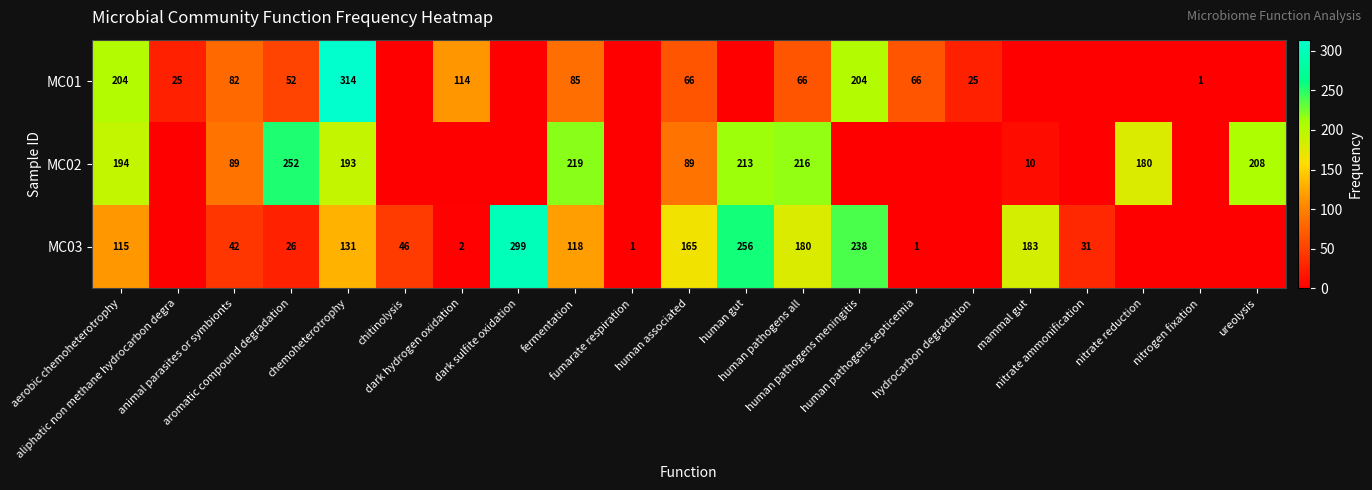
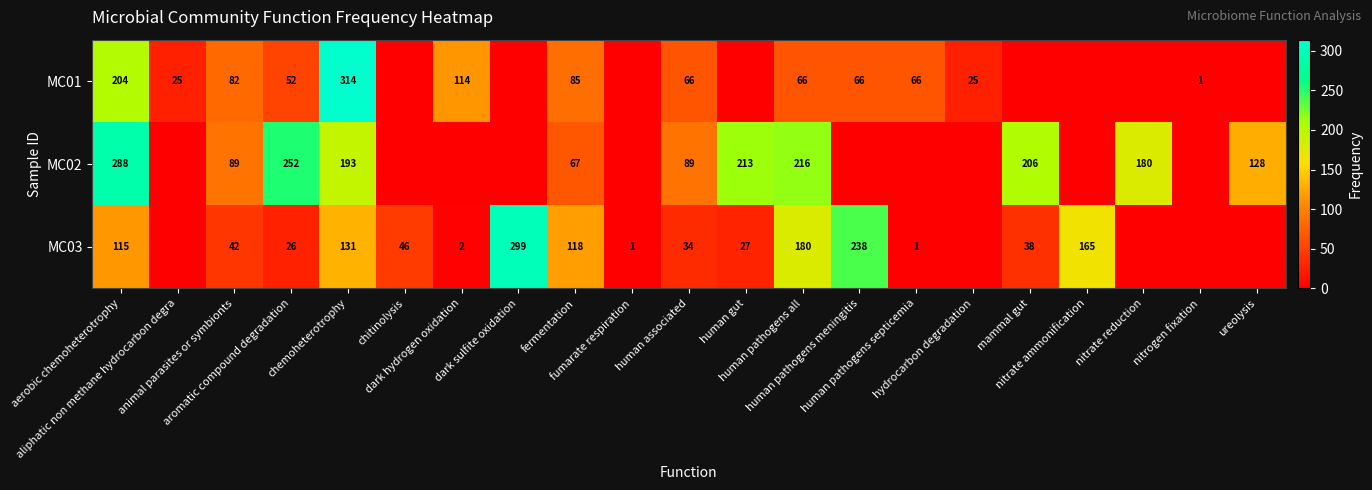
  {
    "MC01": {
      "aerobic chemoheterotrophy": 204,
      "aliphatic non methane hydrocarbon degra": 25,
      "animal parasites or symbionts": 82,
      "aromatic compound degradation": 52,
      "chemoheterotrophy": 314,
      "dark hydrogen oxidation": 114,
      "fermentation": 85,
      "human associated": 66,
      "human pathogens all": 66,
-     "human pathogens meningitis": 204,
+     "human pathogens meningitis": 66,
      "human pathogens septicemia": 66,
      "hydrocarbon degradation": 25,
      "nitrogen fixation": 1
    },
    "MC02": {
-     "aerobic chemoheterotrophy": 194,
+     "aerobic chemoheterotrophy": 288,
      "animal parasites or symbionts": 89,
      "aromatic compound degradation": 252,
      "chemoheterotrophy": 193,
-     "fermentation": 219,
+     "fermentation": 67,
      "human associated": 89,
      "human gut": 213,
      "human pathogens all": 216,
-     "mammal gut": 10,
+     "mammal gut": 206,
      "nitrate reduction": 180,
-     "ureolysis": 208
+     "ureolysis": 128
    },
    "MC03": {
      "aerobic chemoheterotrophy": 115,
      "animal parasites or symbionts": 42,
      "aromatic compound degradation": 26,
      "chemoheterotrophy": 131,
      "chitinolysis": 46,
      "dark hydrogen oxidation": 2,
      "dark sulfite oxidation": 299,
      "fermentation": 118,
      "fumarate respiration": 1,
-     "human associated": 165,
-     "human gut": 256,
+     "human associated": 34,
+     "human gut": 27,
      "human pathogens all": 180,
      "human pathogens meningitis": 238,
      "human pathogens septicemia": 1,
-     "mammal gut": 183,
-     "nitrate ammonification": 31
+     "mammal gut": 38,
+     "nitrate ammonification": 165
    }
  }
